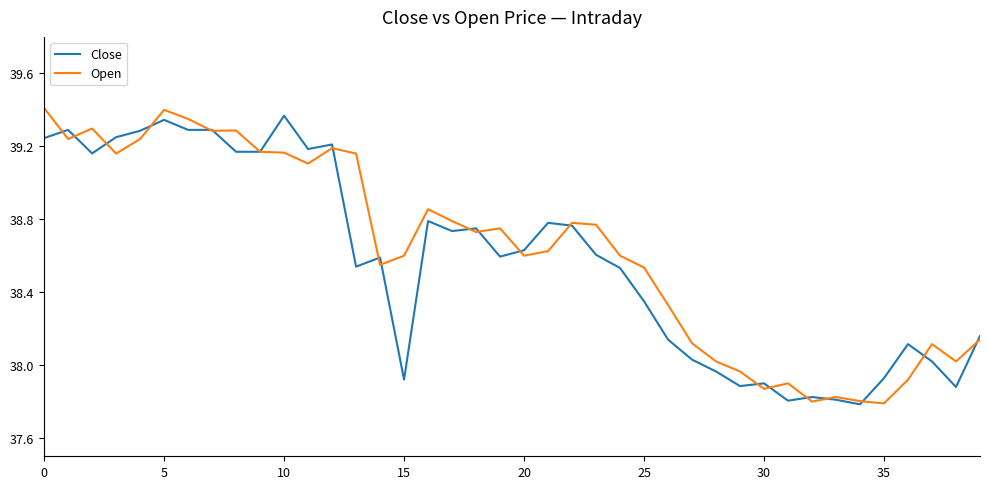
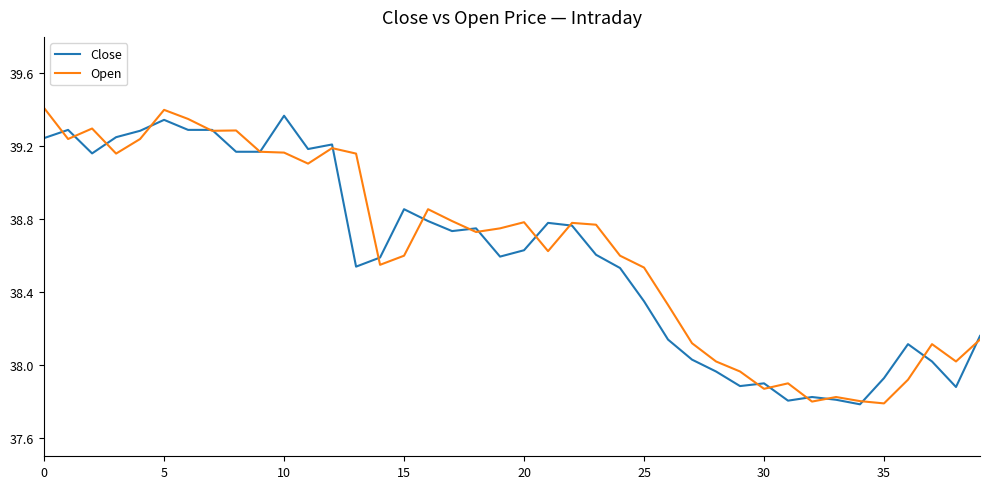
  {
    "Close": {
      "0": 39.24,
      "5": 39.35,
      "10": 39.37,
-     "15": 37.92,
+     "15": 38.85,
      "20": 38.63,
      "25": 38.35,
      "30": 37.90,
      "35": 37.93
    },
    "Open": {
      "0": 39.41,
      "5": 39.40,
      "10": 39.17,
      "15": 38.60,
-     "20": 38.60,
+     "20": 38.78,
      "25": 38.53,
      "30": 37.87,
      "35": 37.79
    }
  }
